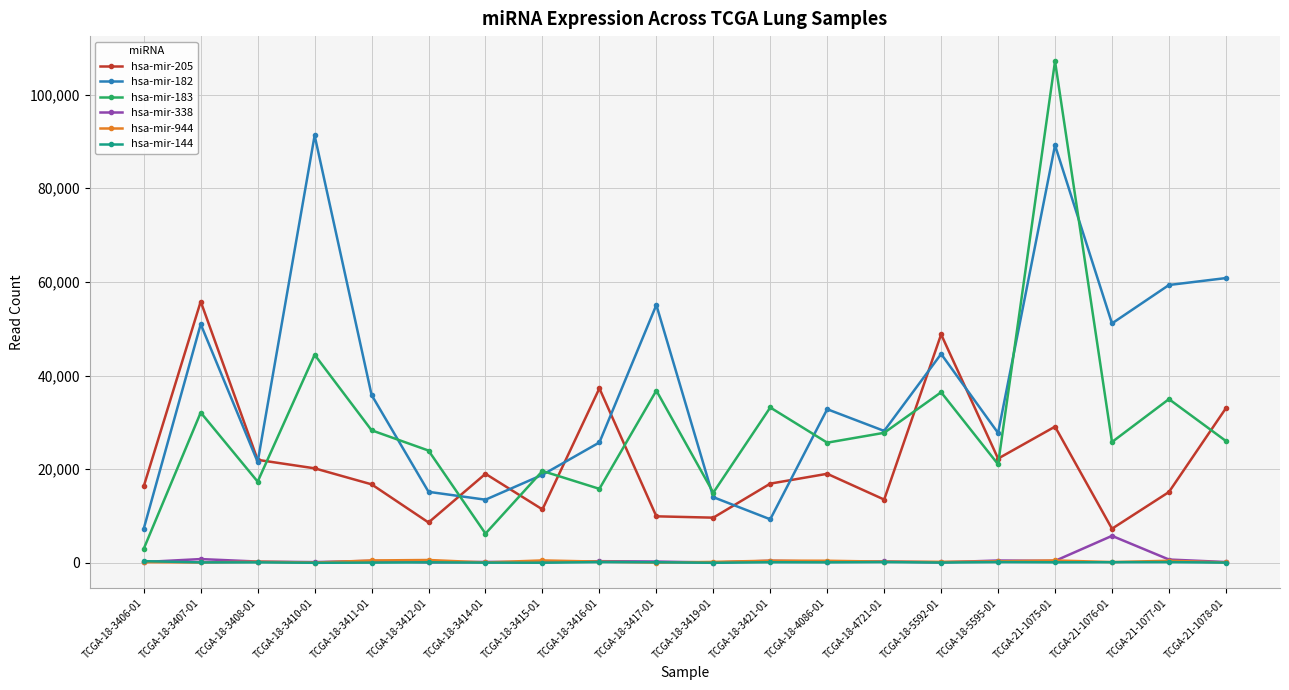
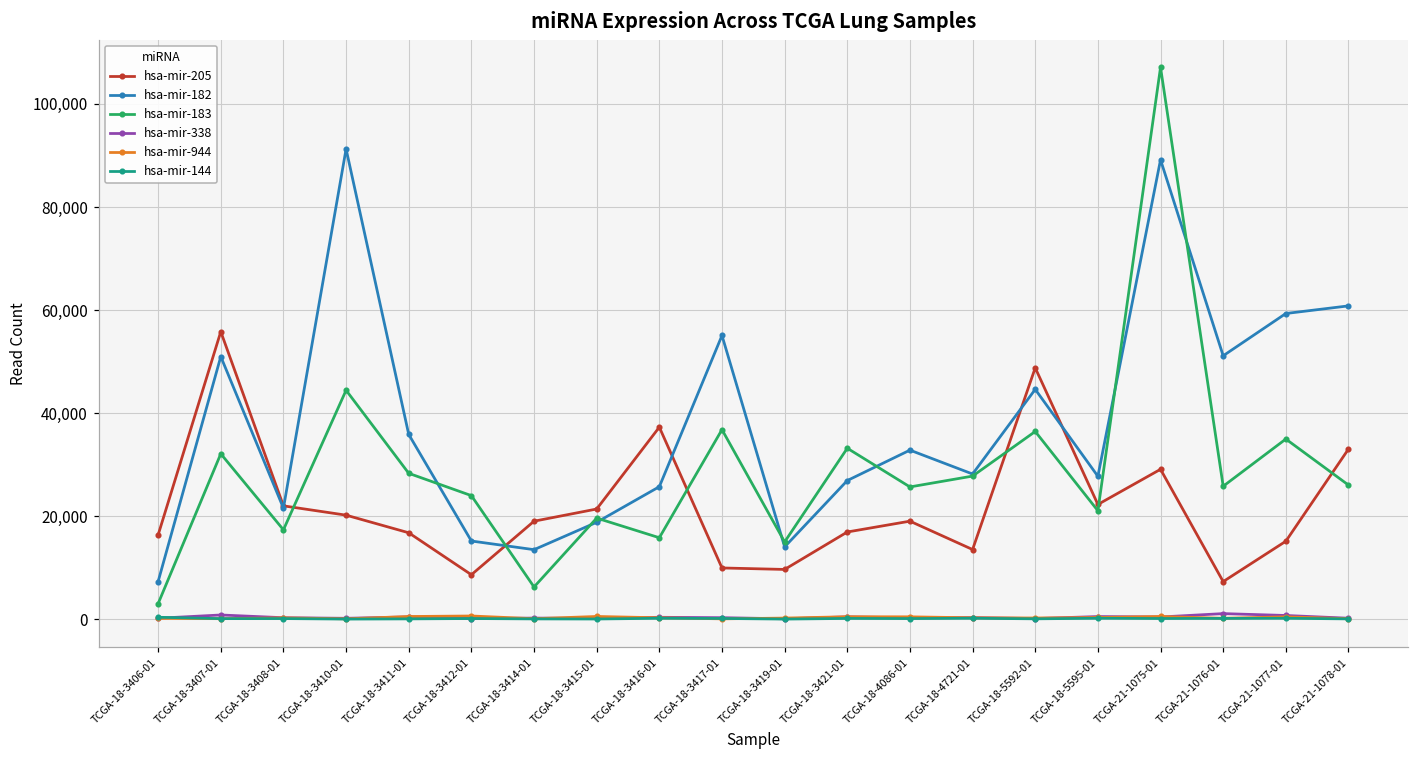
  {
    "hsa-mir-205": {
      "TCGA-18-3406-01": "16,000",
      "TCGA-18-3407-01": "56,000",
      "TCGA-18-3410-01": "20,000",
      "TCGA-18-3411-01": "17,000",
      "TCGA-18-3412-01": "9,000",
      "TCGA-18-3414-01": "19,000",
-     "TCGA-18-3415-01": "11,000",
+     "TCGA-18-3415-01": "21,000",
      "TCGA-18-3416-01": "37,000",
      "TCGA-18-3417-01": "10,000",
      "TCGA-18-3419-01": "10,000",
      "TCGA-18-3421-01": "17,000",
      "TCGA-18-4086-01": "19,000",
      "TCGA-18-4721-01": "14,000",
      "TCGA-18-5592-01": "49,000",
      "TCGA-18-5595-01": "22,000",
      "TCGA-21-1075-01": "29,000",
      "TCGA-21-1076-01": "7,000",
      "TCGA-21-1077-01": "15,000",
      "TCGA-21-1078-01": "33,000"
    },
    "hsa-mir-182": {
      "TCGA-18-3406-01": "7,000",
      "TCGA-18-3407-01": "51,000",
      "TCGA-18-3410-01": "91,000",
      "TCGA-18-3411-01": "36,000",
      "TCGA-18-3412-01": "15,000",
      "TCGA-18-3414-01": "13,000",
      "TCGA-18-3415-01": "19,000",
      "TCGA-18-3416-01": "26,000",
      "TCGA-18-3417-01": "55,000",
      "TCGA-18-3419-01": "14,000",
-     "TCGA-18-3421-01": "9,000",
+     "TCGA-18-3421-01": "27,000",
      "TCGA-18-4086-01": "33,000",
      "TCGA-18-5592-01": "45,000",
      "TCGA-18-5595-01": "28,000",
      "TCGA-21-1075-01": "89,000",
      "TCGA-21-1076-01": "51,000",
      "TCGA-21-1077-01": "59,000",
      "TCGA-21-1078-01": "61,000"
    },
    "hsa-mir-338": {
      "TCGA-18-3407-01": "1,000",
-     "TCGA-21-1076-01": "6,000"
+     "TCGA-21-1076-01": "1,000"
    }
  }
